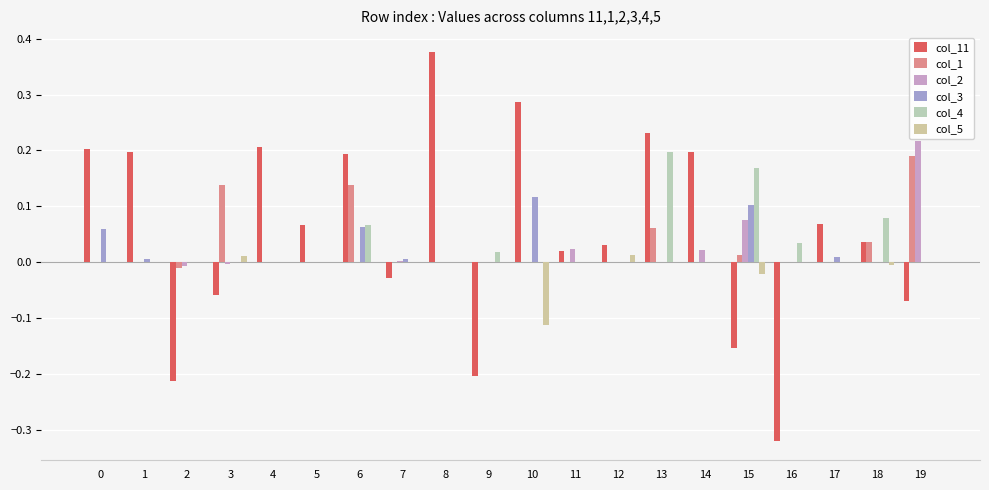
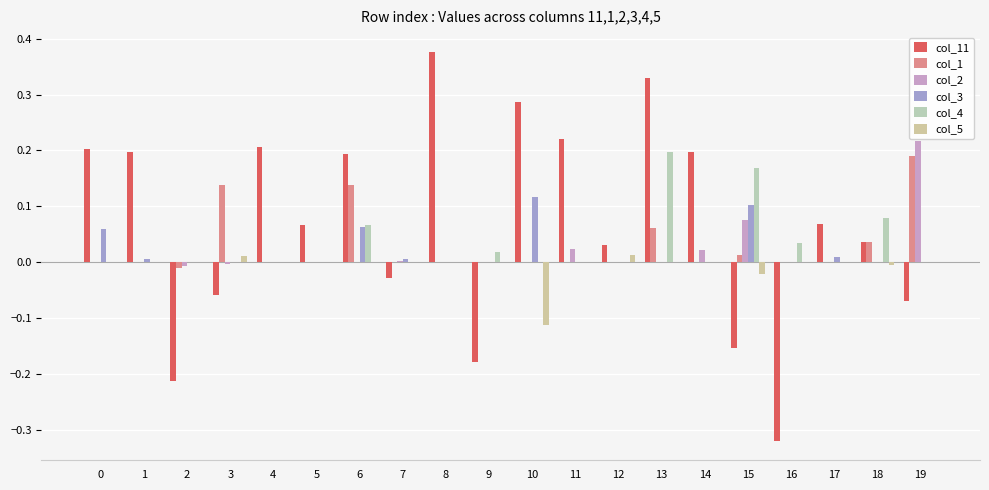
  {
    "col_11": {
      "0": 0.20,
      "1": 0.20,
      "2": -0.21,
      "3": -0.06,
      "4": 0.21,
      "5": 0.07,
      "6": 0.19,
      "7": -0.03,
      "8": 0.38,
-     "9": -0.20,
+     "9": -0.18,
      "10": 0.29,
-     "11": 0.02,
+     "11": 0.22,
      "12": 0.03,
-     "13": 0.23,
+     "13": 0.33,
      "14": 0.20,
      "15": -0.15,
      "16": -0.32,
      "17": 0.07,
      "18": 0.04,
      "19": -0.07
    },
    "col_1": {
      "0": 0.00,
      "1": 0.00,
      "2": -0.01,
      "3": 0.14,
      "4": 0.00,
      "5": 0.00,
      "6": 0.14,
      "7": 0.00,
      "8": 0.00,
      "9": 0.00,
      "10": 0.00,
      "11": 0.00,
      "12": 0.00,
      "13": 0.06,
      "14": 0.00,
      "15": 0.01,
      "16": 0.00,
      "17": 0.00,
      "18": 0.04,
      "19": 0.19
    }
  }
